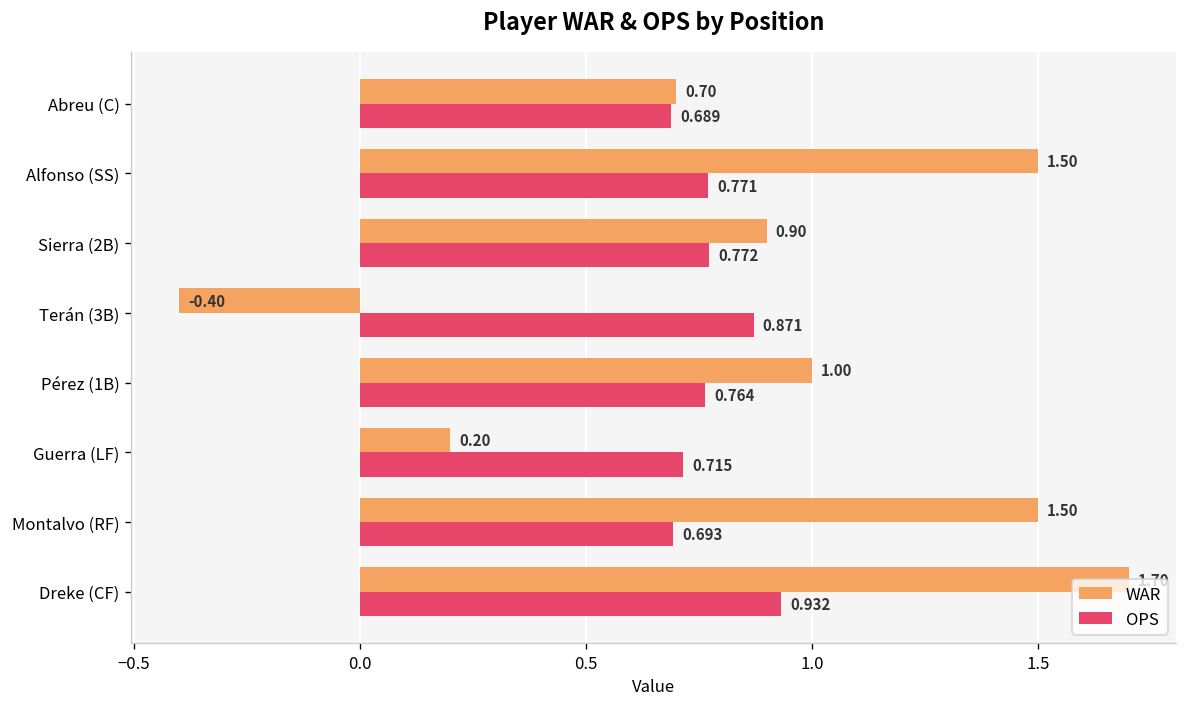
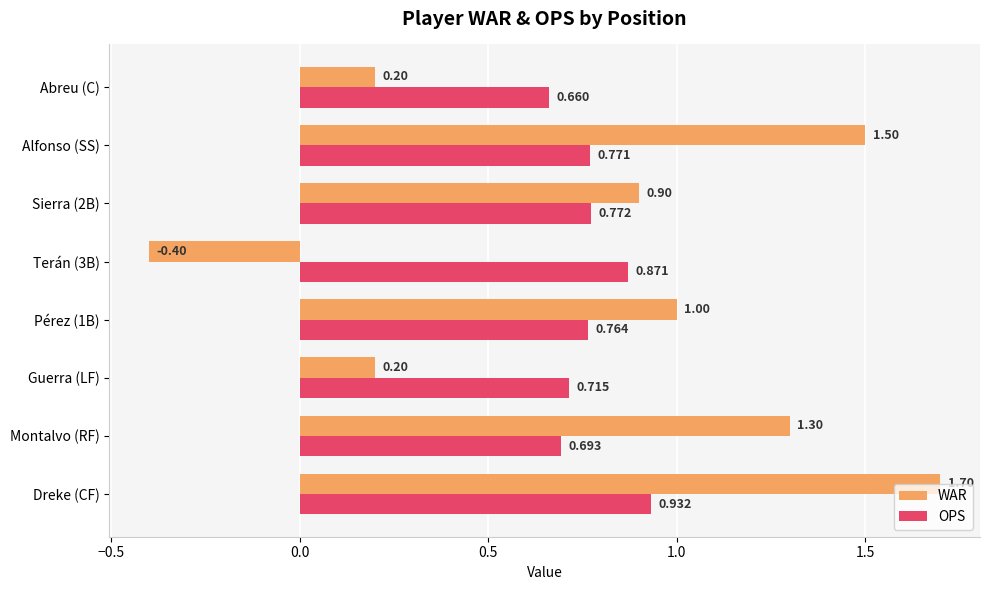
  {
    "WAR": {
-     "Abreu (C)": 0.70,
+     "Abreu (C)": 0.20,
      "Alfonso (SS)": 1.50,
      "Sierra (2B)": 0.90,
      "Terán (3B)": -0.40,
      "Pérez (1B)": 1.00,
      "Guerra (LF)": 0.20,
-     "Montalvo (RF)": 1.50
+     "Montalvo (RF)": 1.30
    },
    "OPS": {
-     "Abreu (C)": 0.689,
+     "Abreu (C)": 0.660,
      "Alfonso (SS)": 0.771,
      "Sierra (2B)": 0.772,
      "Terán (3B)": 0.871,
      "Pérez (1B)": 0.764,
      "Guerra (LF)": 0.715,
      "Montalvo (RF)": 0.693,
      "Dreke (CF)": 0.932
    }
  }
